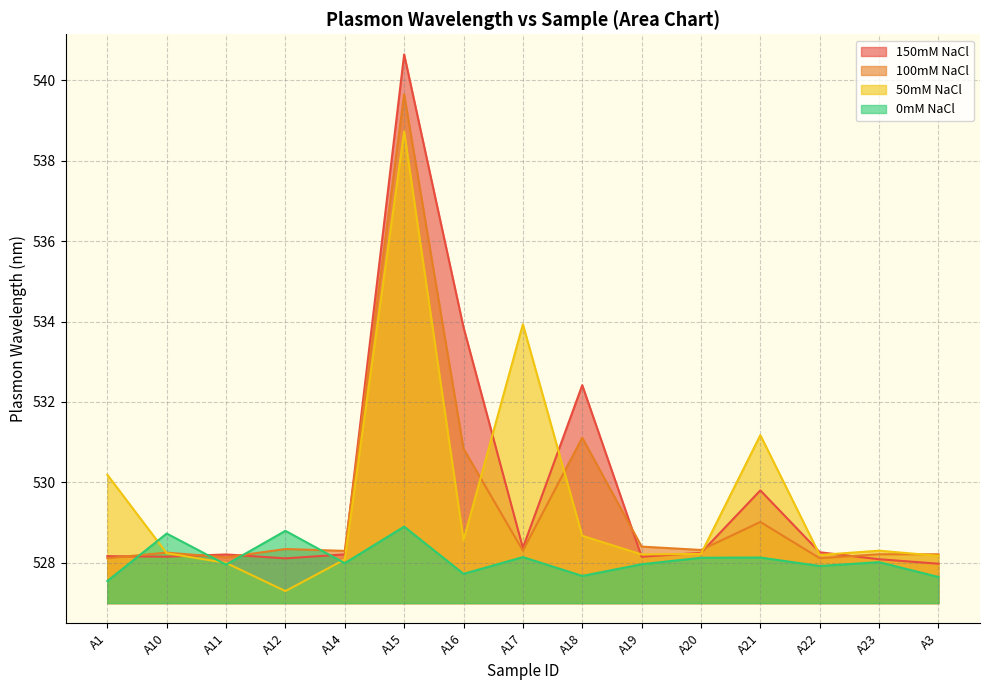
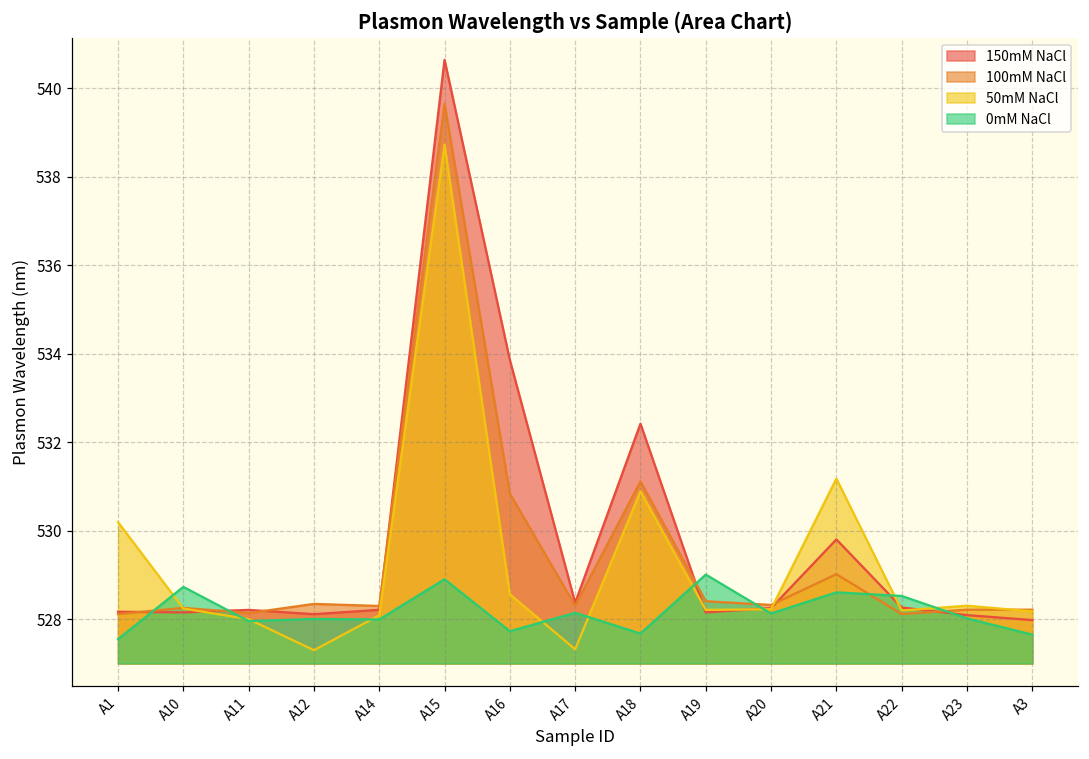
  {
    "50mM NaCl": {
      "A1": 530.2,
      "A12": 527.3,
      "A14": 528.1,
      "A15": 538.7,
      "A16": 528.6,
-     "A17": 533.9,
-     "A18": 528.7,
+     "A17": 527.3,
+     "A18": 530.9,
      "A21": 531.2,
      "A22": 528.2,
      "A23": 528.3
    },
    "0mM NaCl": {
      "A1": 527.5,
      "A10": 528.7,
-     "A12": 528.8,
+     "A12": 528.0,
      "A14": 528.0,
      "A15": 528.9,
      "A16": 527.7,
      "A17": 528.1,
      "A18": 527.7,
-     "A19": 528.0,
+     "A19": 529.0,
      "A20": 528.1,
-     "A21": 528.1,
-     "A22": 527.9,
+     "A21": 528.6,
+     "A22": 528.5,
      "A23": 528.0,
      "A3": 527.7
    }
  }
